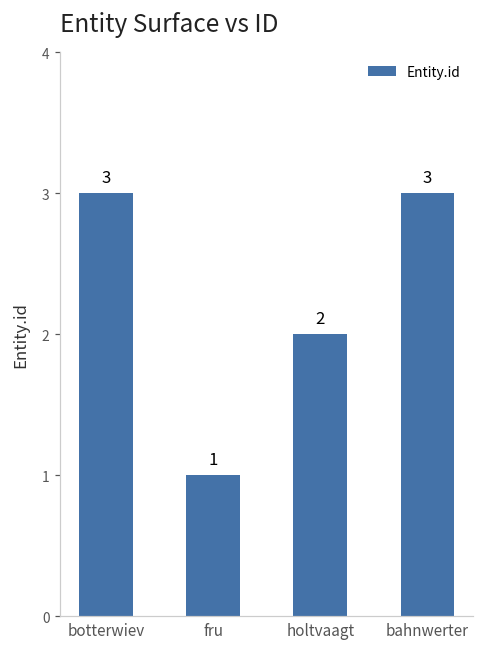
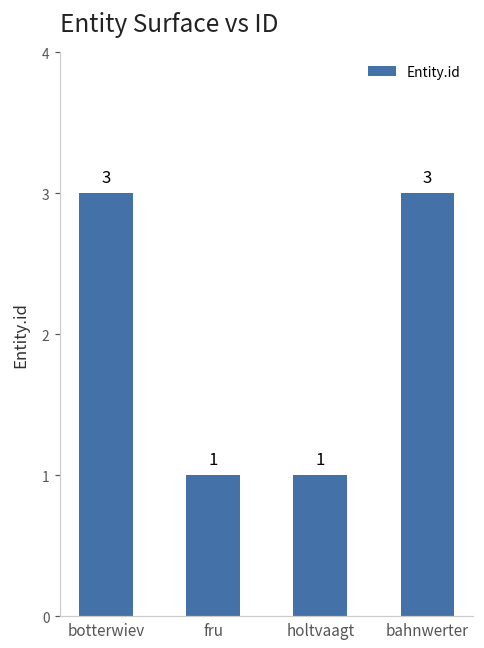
  {
    "botterwiev": 3,
    "fru": 1,
-   "holtvaagt": 2,
+   "holtvaagt": 1,
    "bahnwerter": 3
  }
